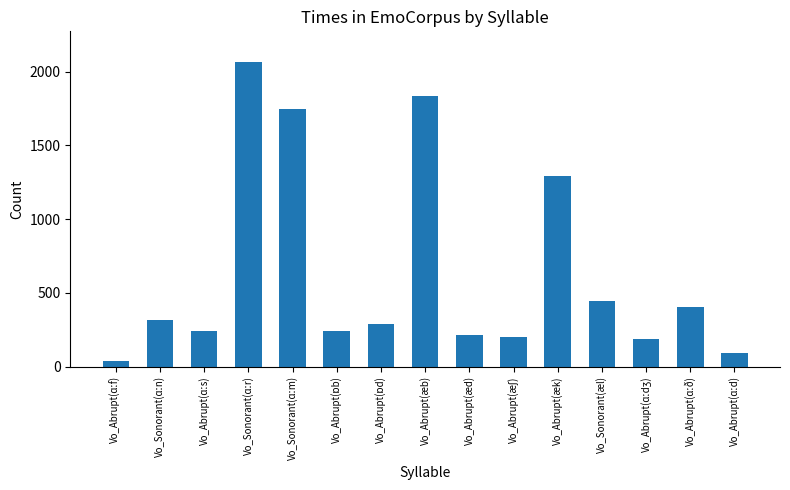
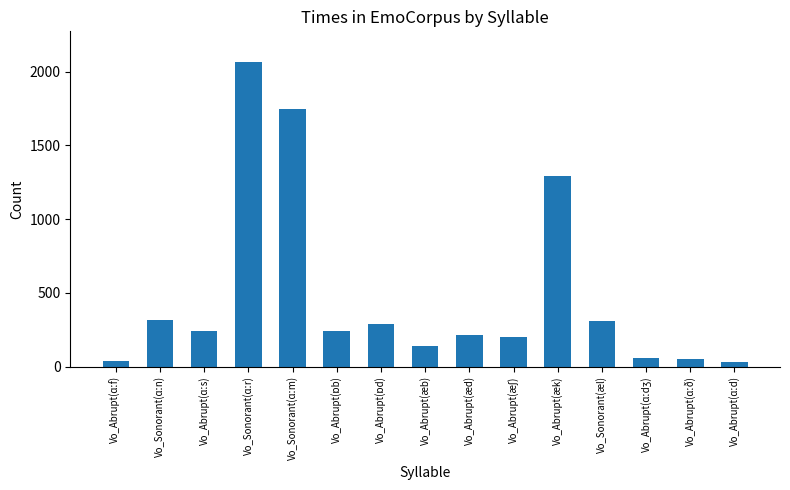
  {
    "Vo_Abrupt(ɑːf)": 40,
    "Vo_Sonorant(ɑːn)": 310,
    "Vo_Abrupt(ɑːs)": 240,
    "Vo_Sonorant(ɑːr)": 2070,
    "Vo_Sonorant(ɑːm)": 1740,
    "Vo_Abrupt(ɒb)": 240,
    "Vo_Abrupt(ɒd)": 290,
-   "Vo_Abrupt(æb)": 1840,
+   "Vo_Abrupt(æb)": 140,
    "Vo_Abrupt(æd)": 210,
    "Vo_Abrupt(æʃ)": 200,
    "Vo_Abrupt(æk)": 1290,
-   "Vo_Sonorant(æl)": 450,
-   "Vo_Abrupt(ɑːdʒ)": 190,
-   "Vo_Abrupt(ɑːð)": 400,
-   "Vo_Abrupt(ɑːd)": 90
+   "Vo_Sonorant(æl)": 310,
+   "Vo_Abrupt(ɑːdʒ)": 60,
+   "Vo_Abrupt(ɑːð)": 50,
+   "Vo_Abrupt(ɑːd)": 30
  }
